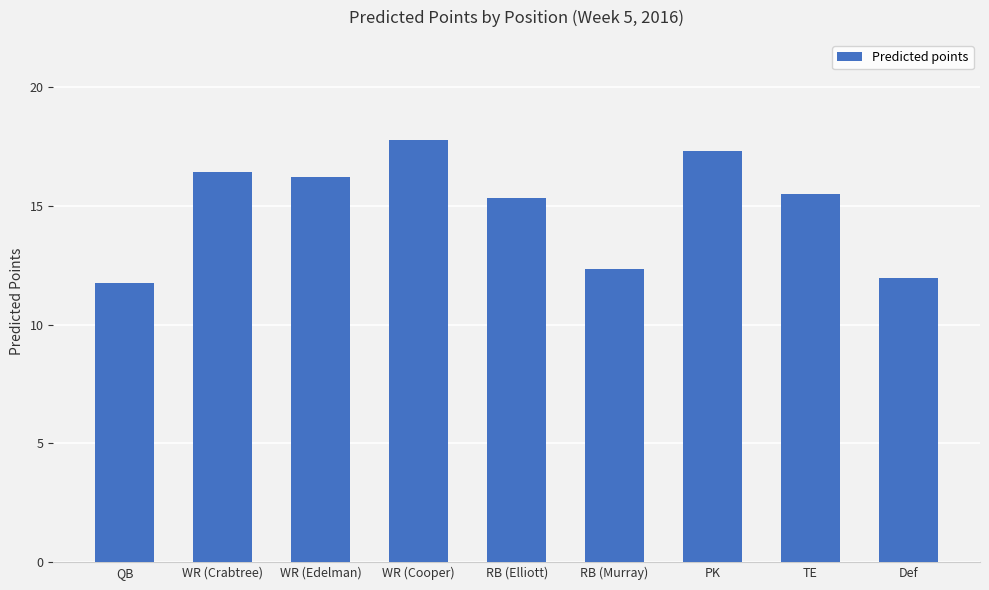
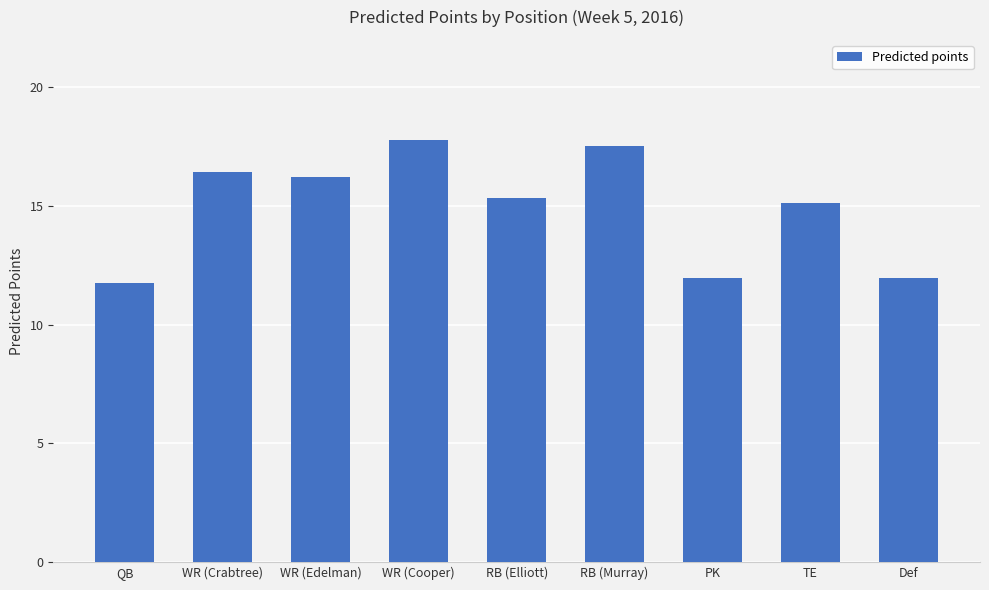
  {
    "QB": 11.8,
    "WR (Crabtree)": 16.4,
    "WR (Edelman)": 16.2,
    "WR (Cooper)": 17.8,
    "RB (Elliott)": 15.3,
-   "RB (Murray)": 12.3,
-   "PK": 17.3,
-   "TE": 15.5,
+   "RB (Murray)": 17.5,
+   "PK": 12.0,
+   "TE": 15.1,
    "Def": 12.0
  }
